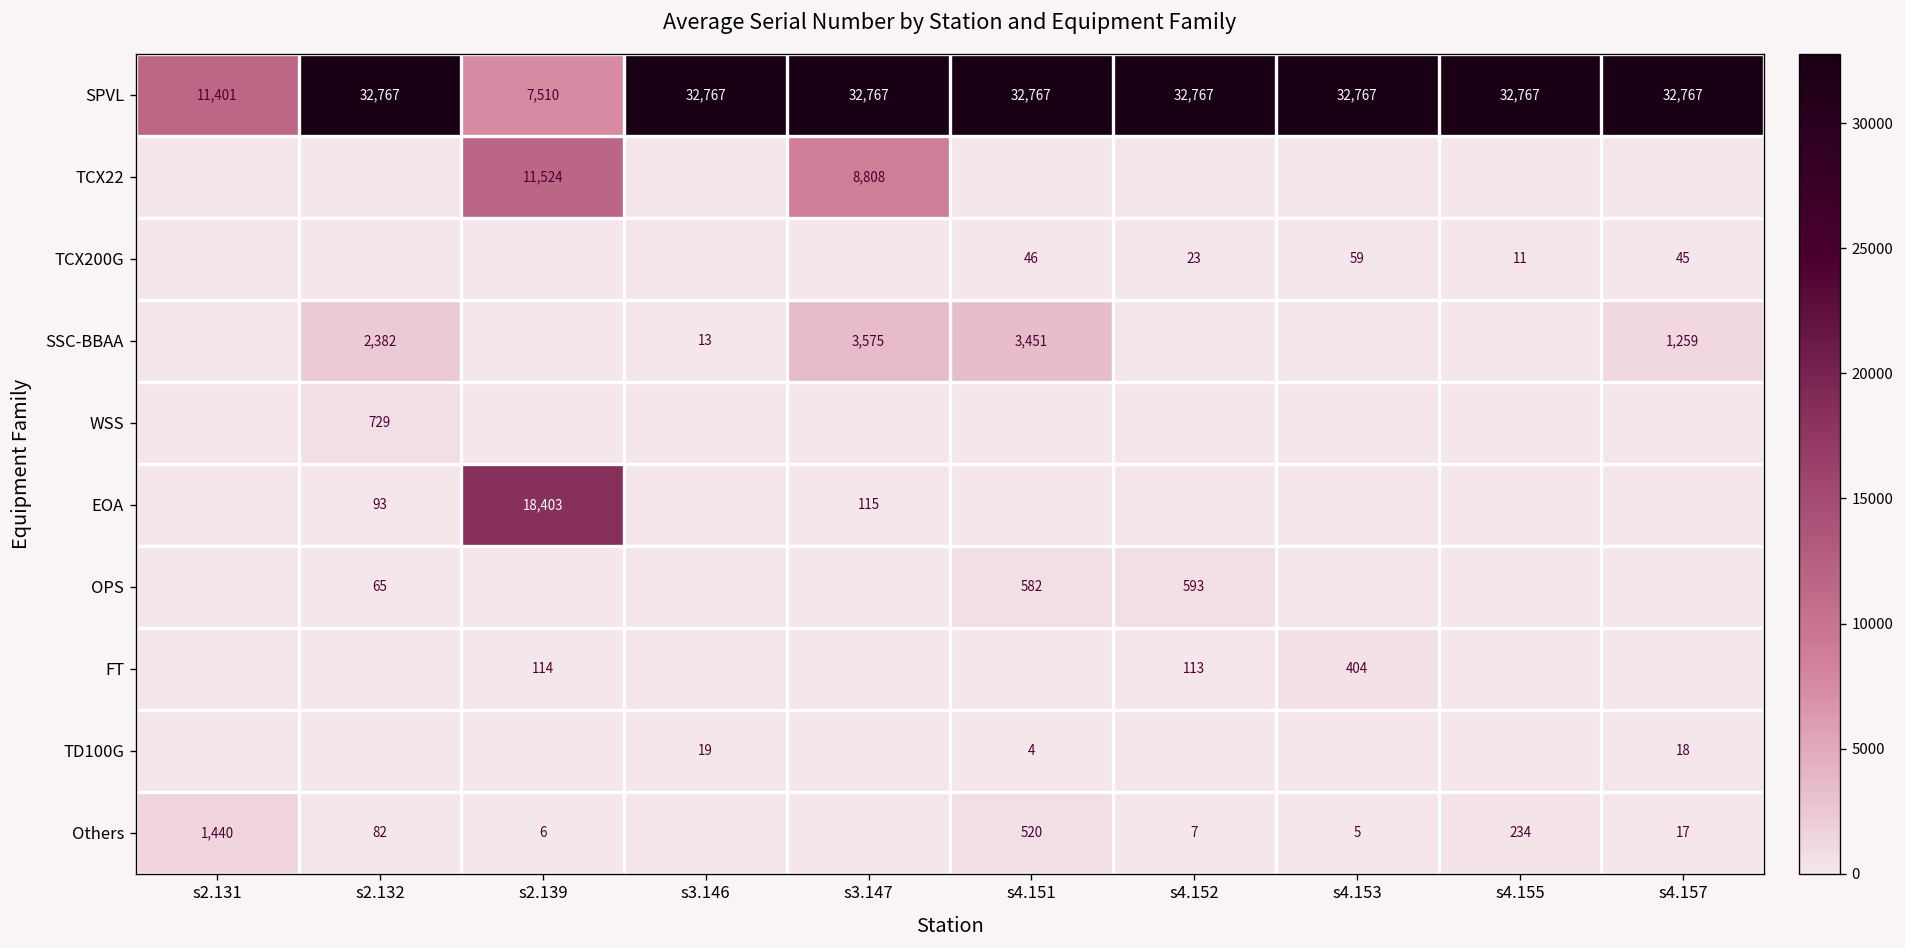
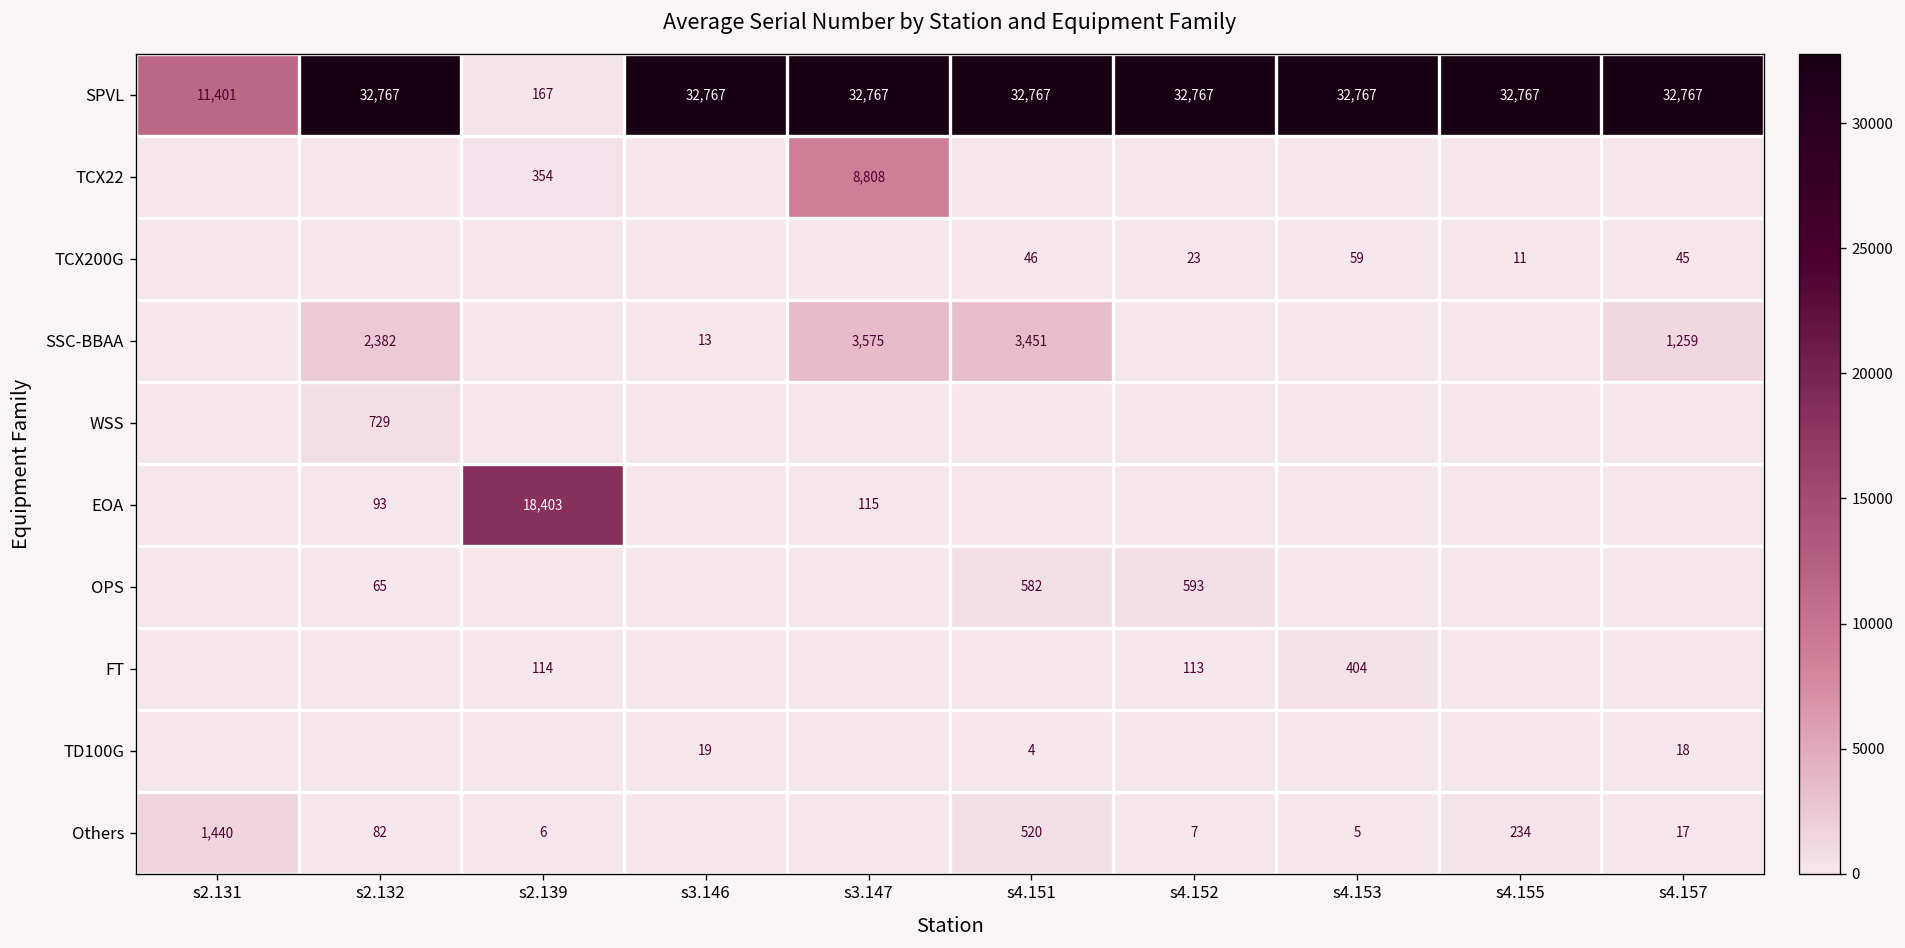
  {
    "SPVL": {
      "s2.131": "11,401",
      "s2.132": "32,767",
-     "s2.139": "7,510",
+     "s2.139": "167",
      "s3.146": "32,767",
      "s3.147": "32,767",
      "s4.151": "32,767",
      "s4.152": "32,767",
      "s4.153": "32,767",
      "s4.155": "32,767",
      "s4.157": "32,767"
    },
    "TCX22": {
-     "s2.139": "11,524",
+     "s2.139": "354",
      "s3.147": "8,808"
    },
    "TCX200G": {
      "s4.151": "46",
      "s4.152": "23",
      "s4.153": "59",
      "s4.155": "11",
      "s4.157": "45"
    },
    "SSC-BBAA": {
      "s2.132": "2,382",
      "s3.146": "13",
      "s3.147": "3,575",
      "s4.151": "3,451",
      "s4.157": "1,259"
    },
    "WSS": {
      "s2.132": "729"
    },
    "EOA": {
      "s2.132": "93",
      "s2.139": "18,403",
      "s3.147": "115"
    },
    "OPS": {
      "s2.132": "65",
      "s4.151": "582",
      "s4.152": "593"
    },
    "FT": {
      "s2.139": "114",
      "s4.152": "113",
      "s4.153": "404"
    },
    "TD100G": {
      "s3.146": "19",
      "s4.151": "4",
      "s4.157": "18"
    },
    "Others": {
      "s2.131": "1,440",
      "s2.132": "82",
      "s2.139": "6",
      "s4.151": "520",
      "s4.152": "7",
      "s4.153": "5",
      "s4.155": "234",
      "s4.157": "17"
    }
  }
